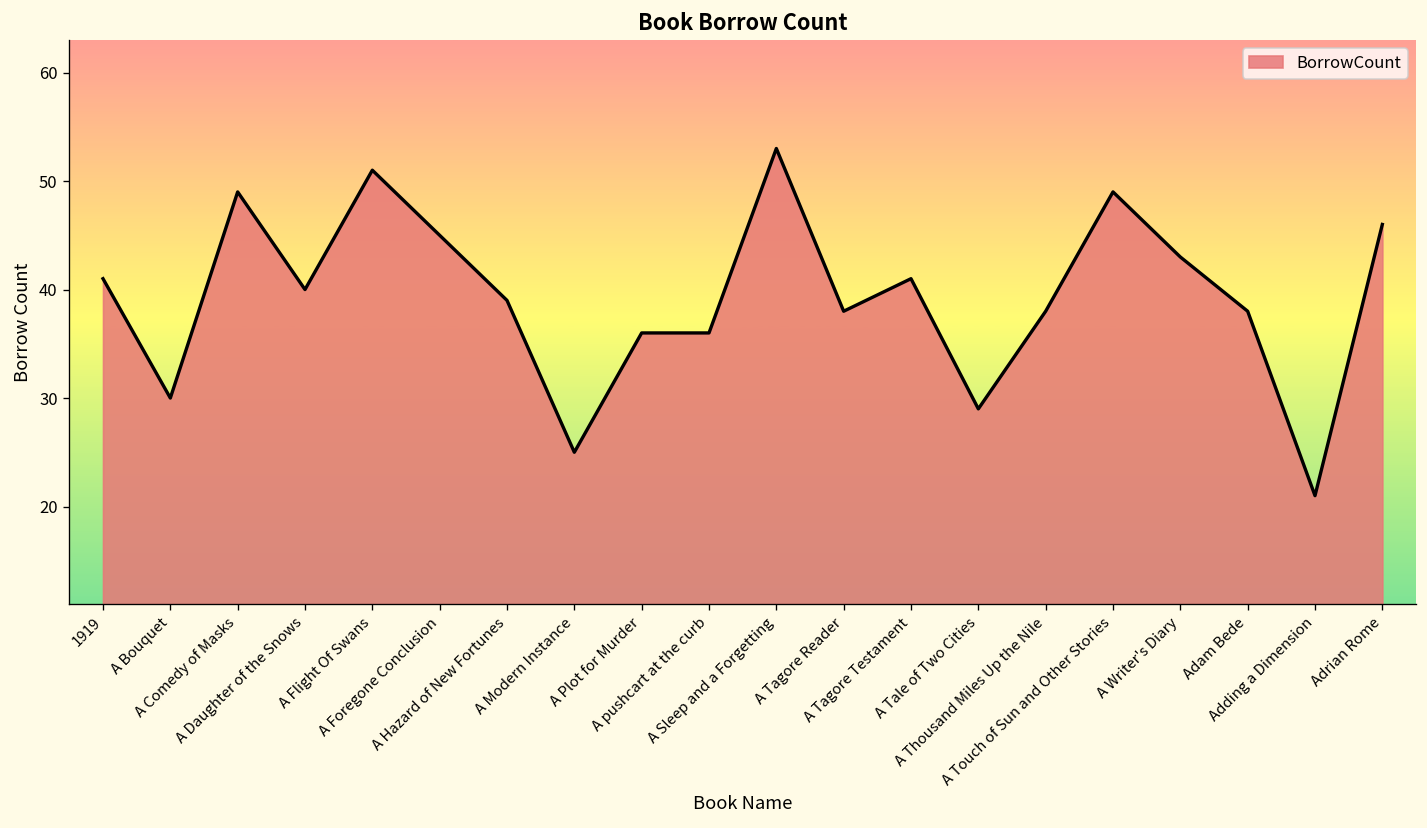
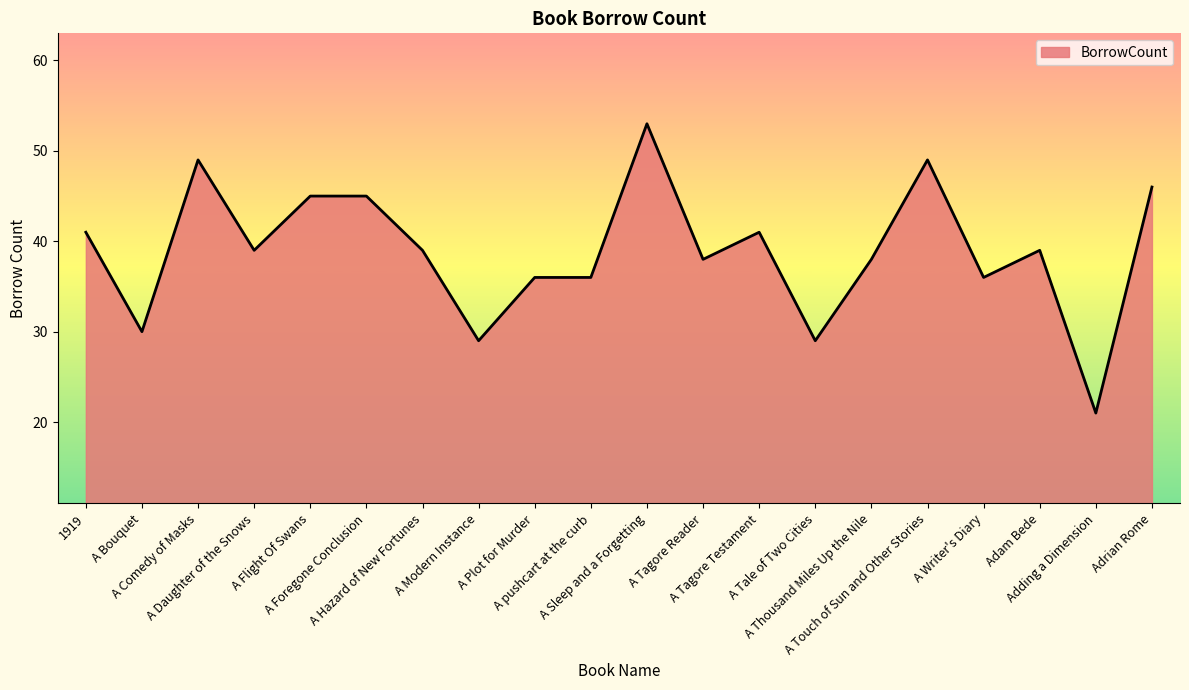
  {
    "1919": 41,
    "A Bouquet": 30,
    "A Comedy of Masks": 49,
-   "A Daughter of the Snows": 40,
-   "A Flight Of Swans": 51,
+   "A Daughter of the Snows": 39,
+   "A Flight Of Swans": 45,
    "A Foregone Conclusion": 45,
    "A Hazard of New Fortunes": 39,
-   "A Modern Instance": 25,
+   "A Modern Instance": 29,
    "A Plot for Murder": 36,
    "A pushcart at the curb": 36,
    "A Sleep and a Forgetting": 53,
    "A Tagore Reader": 38,
    "A Tagore Testament": 41,
    "A Tale of Two Cities": 29,
    "A Thousand Miles Up the Nile": 38,
    "A Touch of Sun and Other Stories": 49,
-   "A Writer's Diary": 43,
-   "Adam Bede": 38,
+   "A Writer's Diary": 36,
+   "Adam Bede": 39,
    "Adding a Dimension": 21,
    "Adrian Rome": 46
  }
